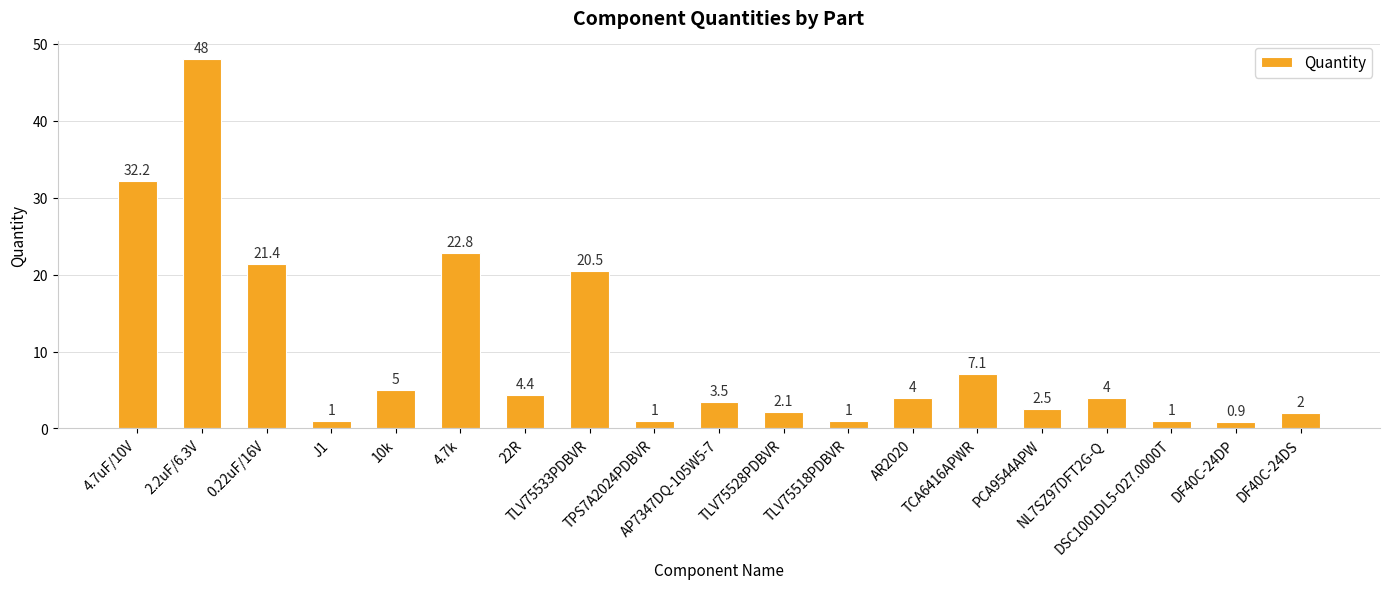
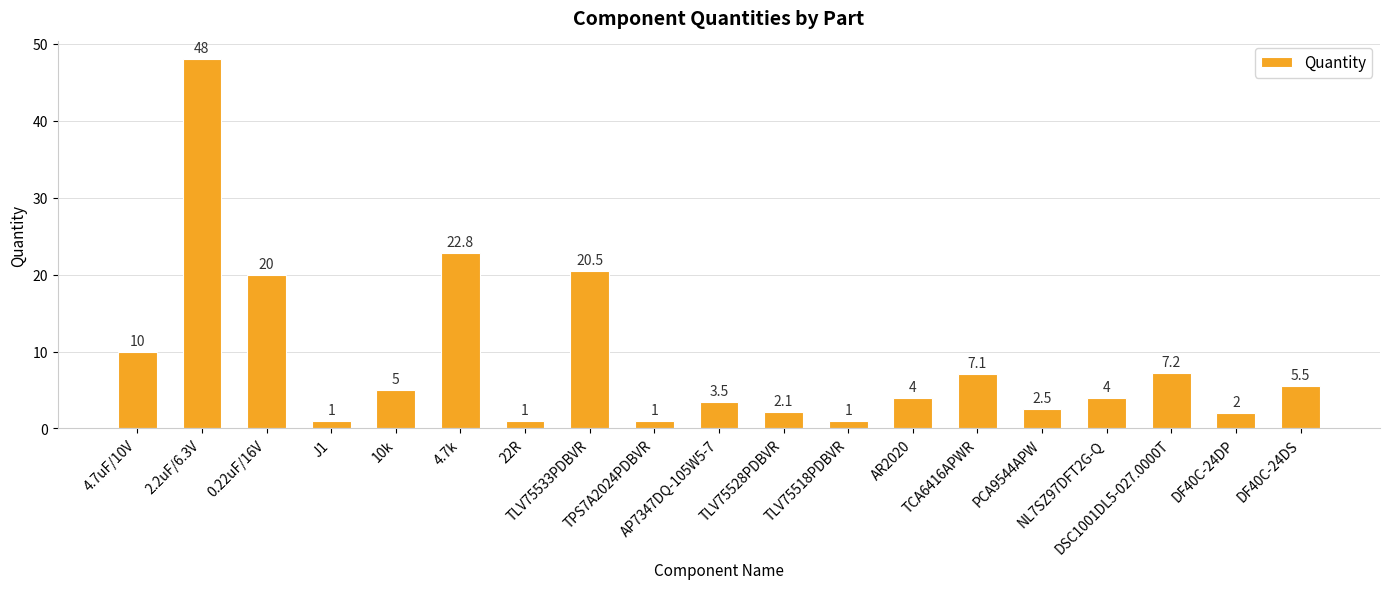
  {
-   "4.7uF/10V": 32.2,
+   "4.7uF/10V": 10,
    "2.2uF/6.3V": 48,
-   "0.22uF/16V": 21.4,
+   "0.22uF/16V": 20,
    "J1": 1,
    "10k": 5,
    "4.7k": 22.8,
-   "22R": 4.4,
+   "22R": 1,
    "TLV75533PDBVR": 20.5,
    "TPS7A2024PDBVR": 1,
    "AP7347DQ-105W5-7": 3.5,
    "TLV75528PDBVR": 2.1,
    "TLV75518PDBVR": 1,
    "AR2020": 4,
    "TCA6416APWR": 7.1,
    "PCA9544APW": 2.5,
    "NL7SZ97DFT2G-Q": 4,
-   "DSC1001DL5-027.0000T": 1,
-   "DF40C-24DP": 0.9,
-   "DF40C-24DS": 2
+   "DSC1001DL5-027.0000T": 7.2,
+   "DF40C-24DP": 2,
+   "DF40C-24DS": 5.5
  }
